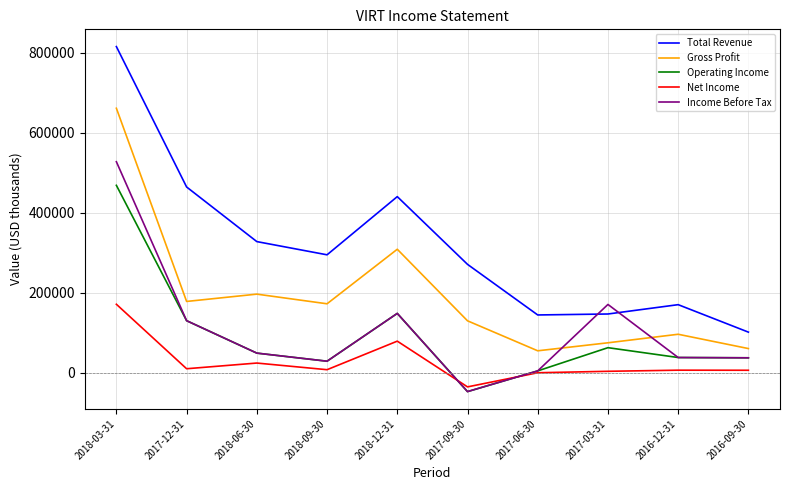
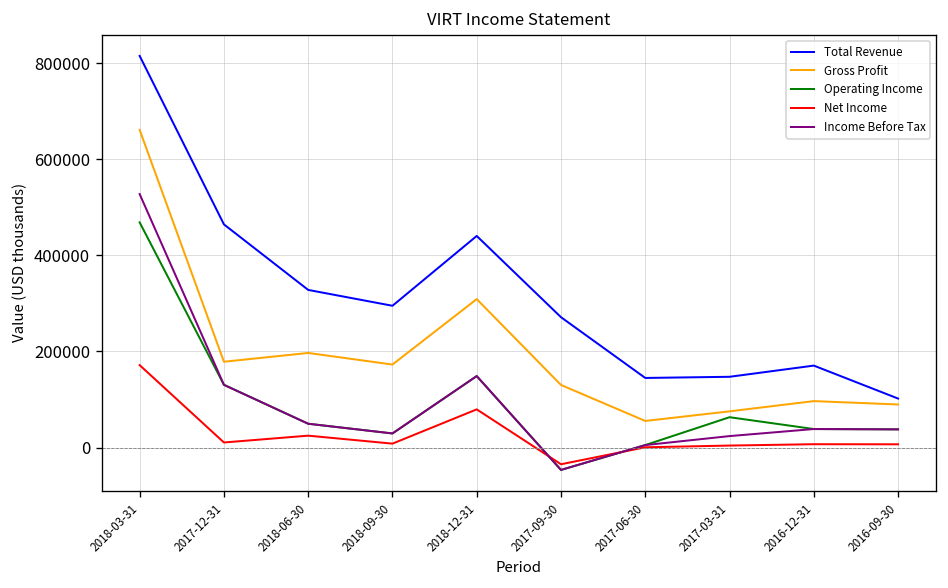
  {
    "Total Revenue": {
      "2018-03-31": 820000,
      "2017-12-31": 460000,
      "2018-06-30": 330000,
      "2018-09-30": 300000,
      "2018-12-31": 440000,
      "2017-09-30": 270000,
      "2017-06-30": 140000,
      "2017-03-31": 150000,
      "2016-12-31": 170000,
      "2016-09-30": 100000
    },
    "Gross Profit": {
      "2018-03-31": 660000,
      "2017-12-31": 180000,
      "2018-06-30": 200000,
      "2018-09-30": 170000,
      "2018-12-31": 310000,
      "2017-09-30": 130000,
      "2017-06-30": 60000,
      "2017-03-31": 80000,
      "2016-12-31": 100000,
-     "2016-09-30": 60000
+     "2016-09-30": 90000
    },
    "Operating Income": {
      "2018-03-31": 470000,
      "2017-03-31": 60000
    },
    "Net Income": {
      "2018-03-31": 170000,
      "2017-12-31": 10000,
      "2018-06-30": 20000,
      "2018-09-30": 10000,
      "2018-12-31": 80000,
      "2017-09-30": -30000,
      "2017-03-31": 0,
      "2016-12-31": 10000,
      "2016-09-30": 10000
    },
    "Income Before Tax": {
      "2018-03-31": 530000,
-     "2017-03-31": 170000
+     "2017-03-31": 20000
    }
  }
